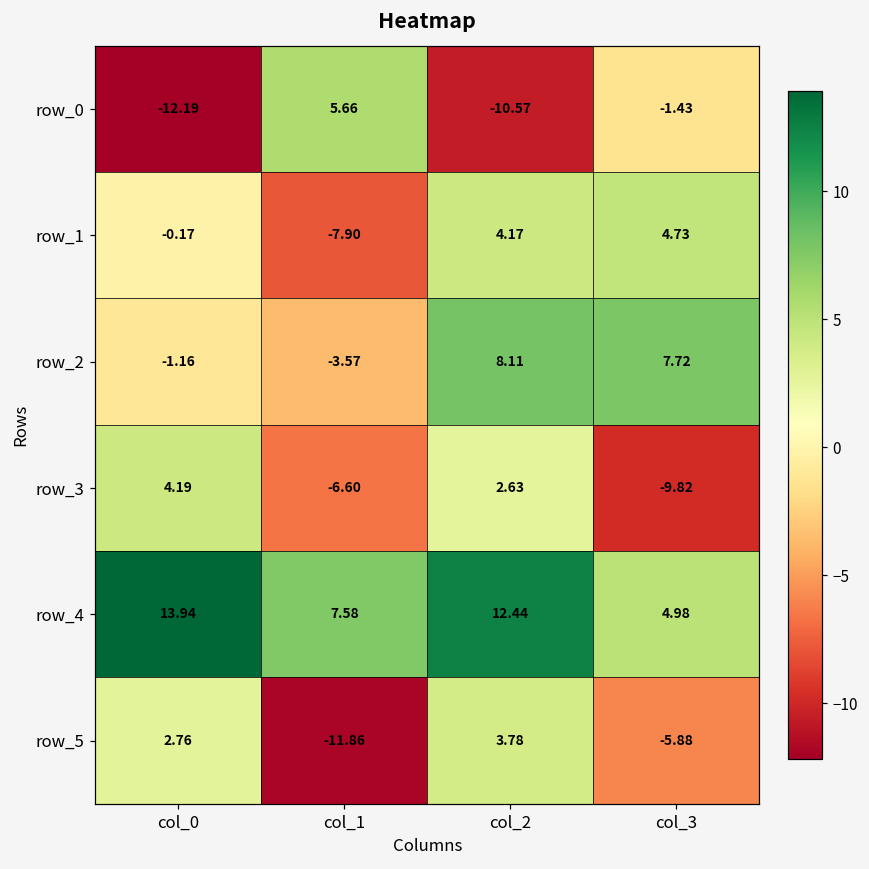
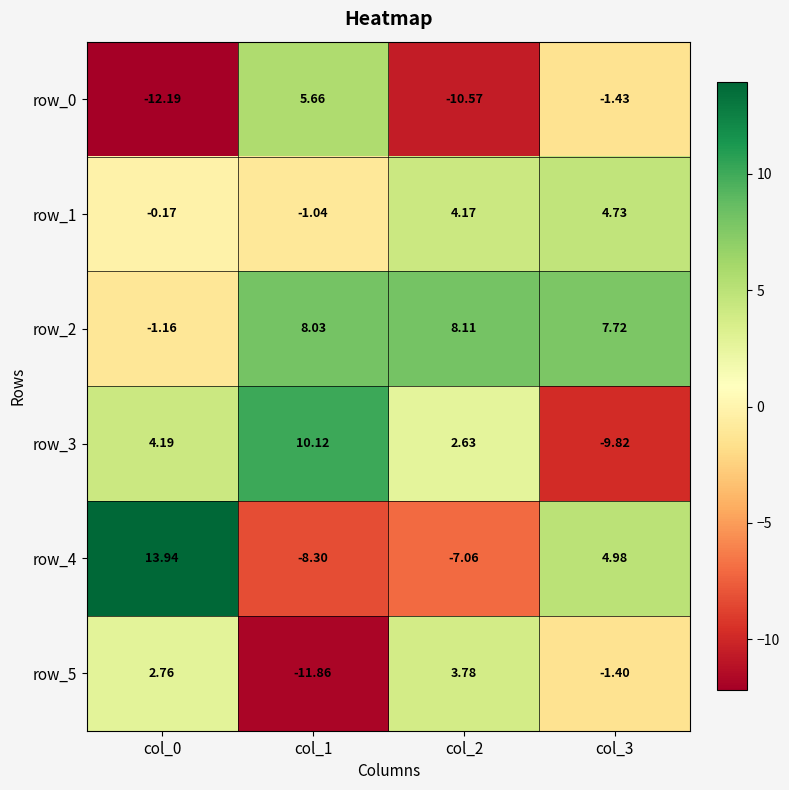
  {
    "row_0": {
      "col_0": -12.19,
      "col_1": 5.66,
      "col_2": -10.57,
      "col_3": -1.43
    },
    "row_1": {
      "col_0": -0.17,
-     "col_1": -7.90,
+     "col_1": -1.04,
      "col_2": 4.17,
      "col_3": 4.73
    },
    "row_2": {
      "col_0": -1.16,
-     "col_1": -3.57,
+     "col_1": 8.03,
      "col_2": 8.11,
      "col_3": 7.72
    },
    "row_3": {
      "col_0": 4.19,
-     "col_1": -6.60,
+     "col_1": 10.12,
      "col_2": 2.63,
      "col_3": -9.82
    },
    "row_4": {
      "col_0": 13.94,
-     "col_1": 7.58,
-     "col_2": 12.44,
+     "col_1": -8.30,
+     "col_2": -7.06,
      "col_3": 4.98
    },
    "row_5": {
      "col_0": 2.76,
      "col_1": -11.86,
      "col_2": 3.78,
-     "col_3": -5.88
+     "col_3": -1.40
    }
  }
